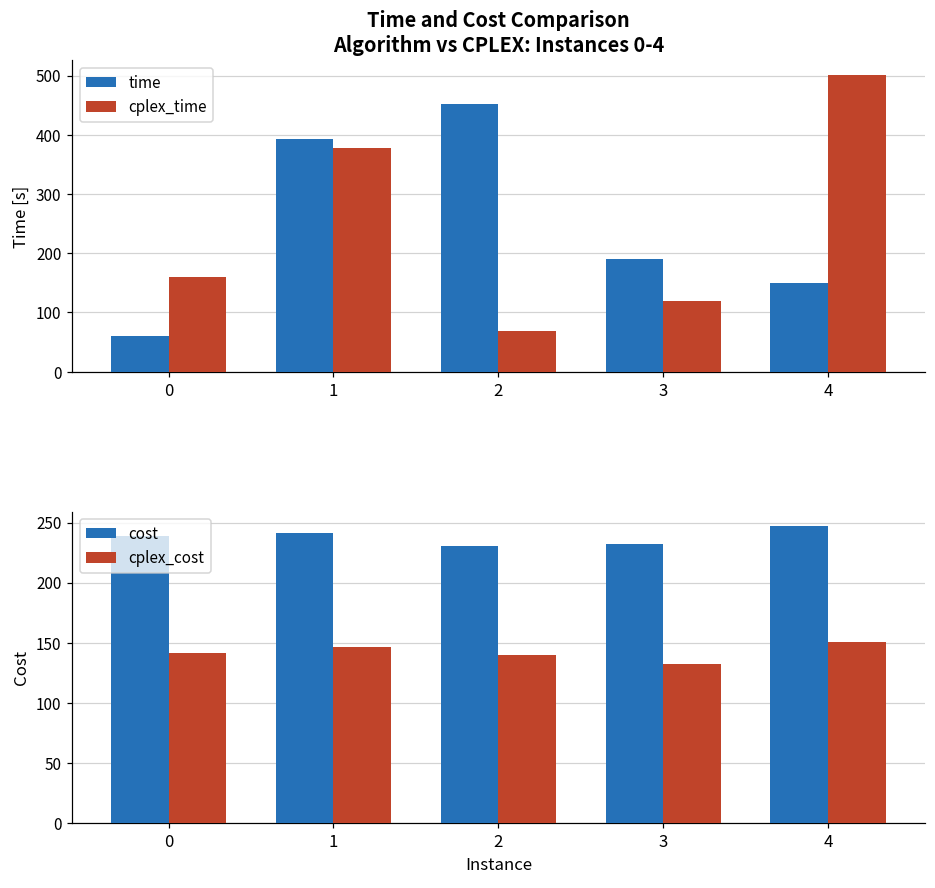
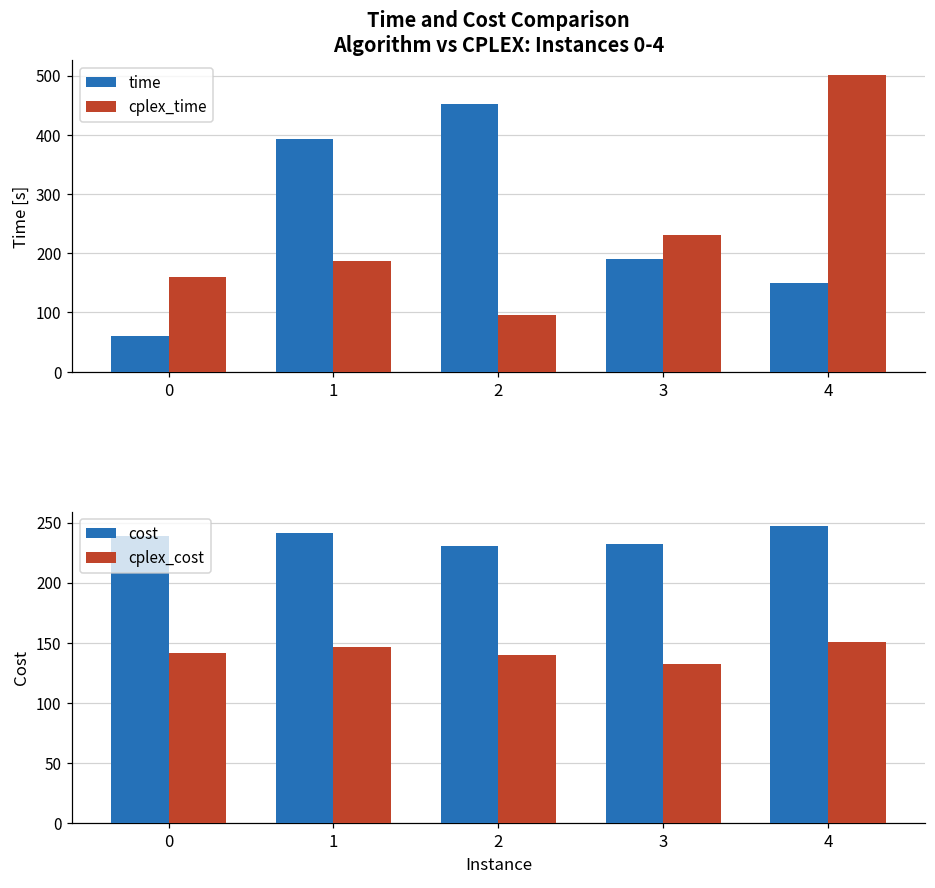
  {
    "Time and Cost Comparison Algorithm vs CPLEX: Instances 0-4": {
      "time": {
        "0": 60,
        "1": 390,
        "2": 450,
        "3": 190,
        "4": 150
      },
      "cplex_time": {
        "0": 160,
-       "1": 380,
-       "2": 70,
-       "3": 120,
+       "1": 190,
+       "2": 90,
+       "3": 230,
        "4": 500
      }
    }
  }
